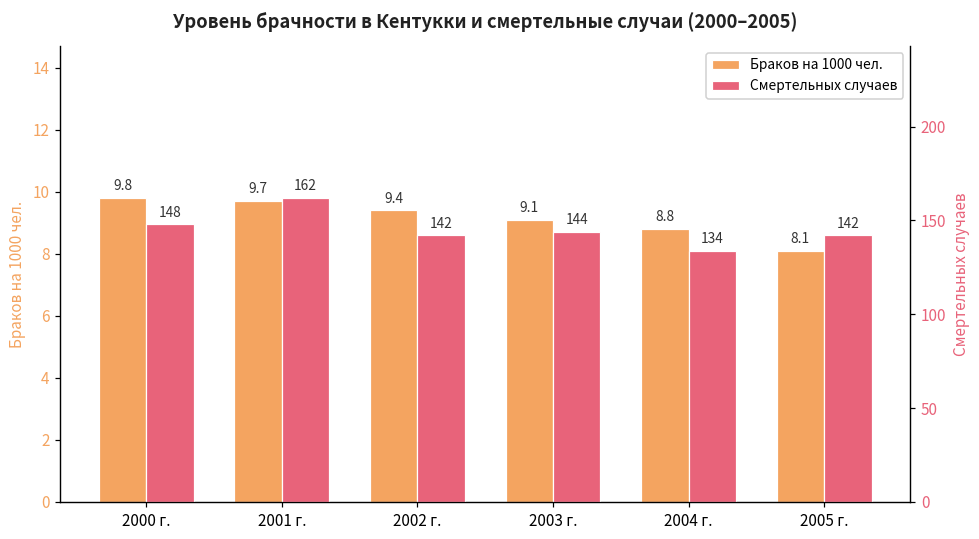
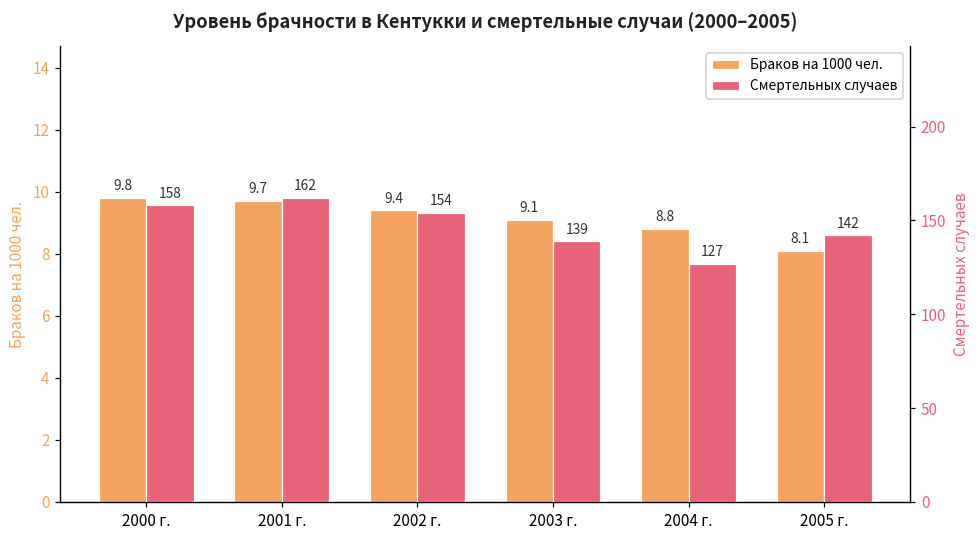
  {
    "Браков на 1000 чел.": {
      "2000 г.": 9.8,
      "2001 г.": 9.7,
      "2002 г.": 9.4,
      "2003 г.": 9.1,
      "2004 г.": 8.8,
      "2005 г.": 8.1
    },
    "Смертельных случаев": {
-     "2000 г.": 148,
+     "2000 г.": 158,
      "2001 г.": 162,
-     "2002 г.": 142,
-     "2003 г.": 144,
-     "2004 г.": 134,
+     "2002 г.": 154,
+     "2003 г.": 139,
+     "2004 г.": 127,
      "2005 г.": 142
    }
  }
